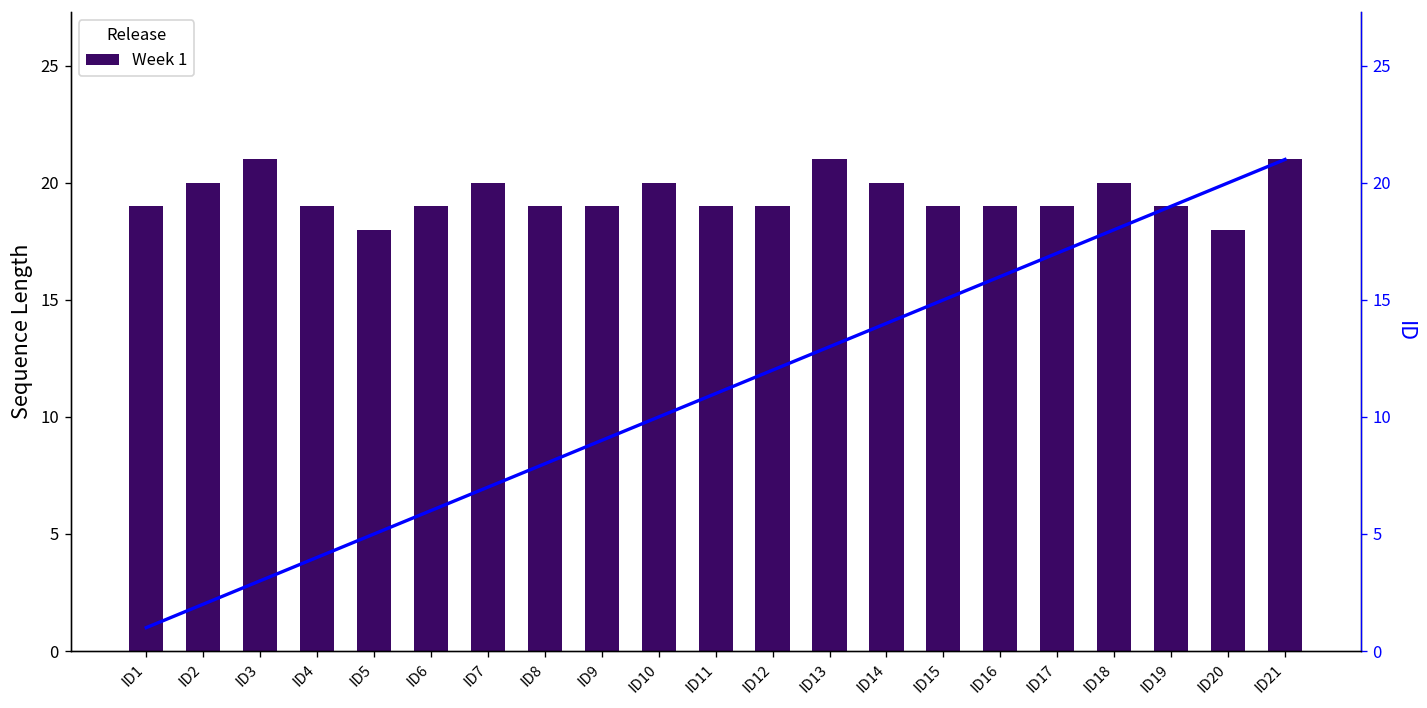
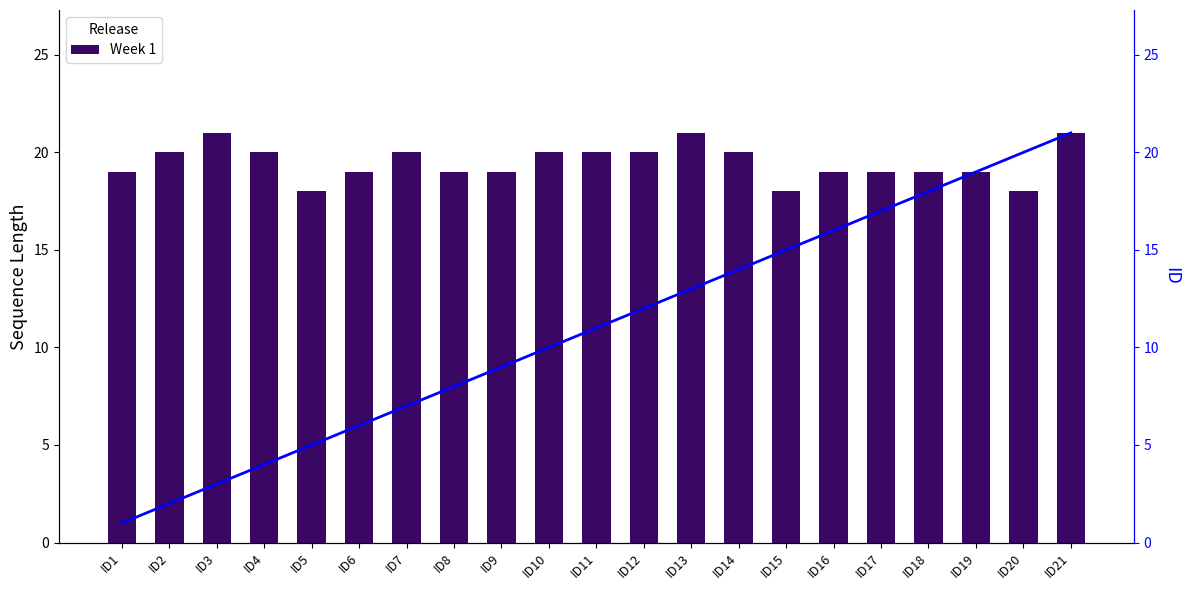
  {
    "Week 1": {
      "ID1": 19,
      "ID2": 20,
      "ID3": 21,
-     "ID4": 19,
+     "ID4": 20,
      "ID5": 18,
      "ID6": 19,
      "ID7": 20,
      "ID8": 19,
      "ID9": 19,
      "ID10": 20,
-     "ID11": 19,
-     "ID12": 19,
+     "ID11": 20,
+     "ID12": 20,
      "ID13": 21,
      "ID14": 20,
-     "ID15": 19,
+     "ID15": 18,
      "ID16": 19,
      "ID17": 19,
-     "ID18": 20,
+     "ID18": 19,
      "ID19": 19,
      "ID20": 18,
      "ID21": 21
    }
  }
